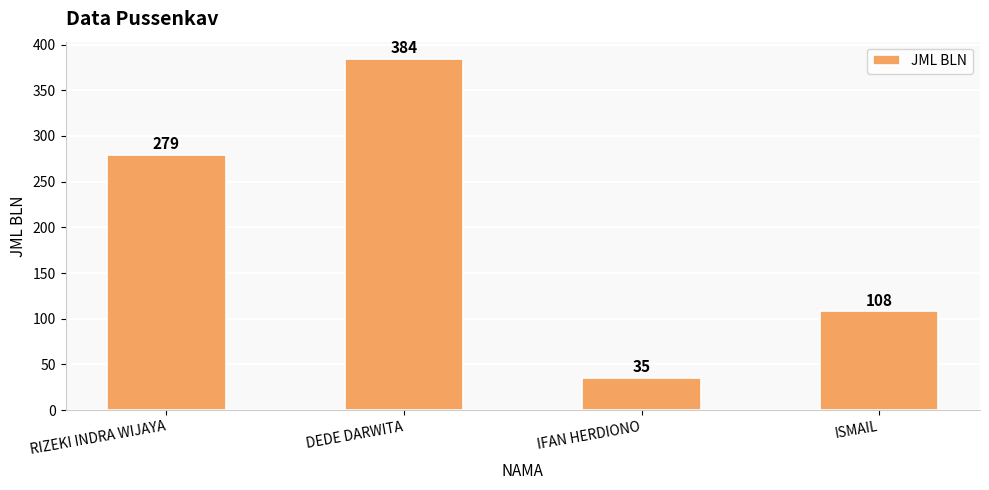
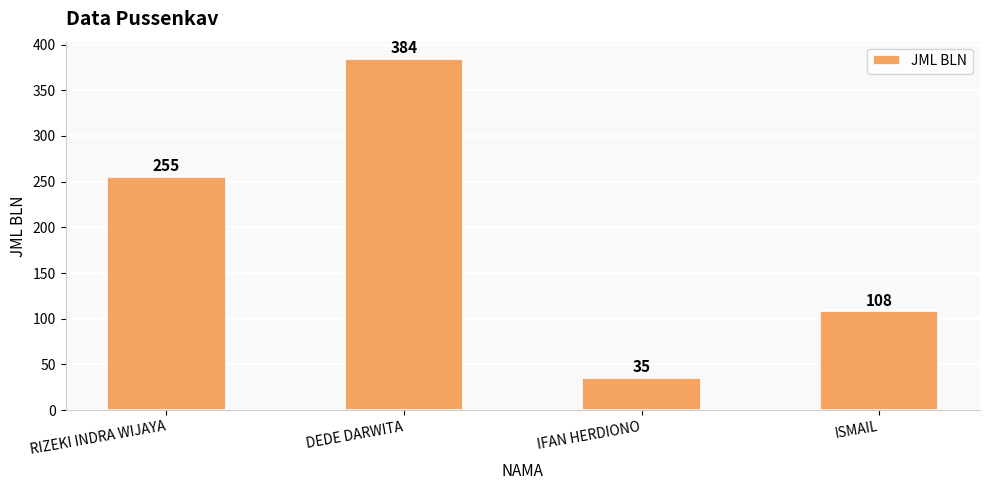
  {
-   "RIZEKI INDRA WIJAYA": 279,
+   "RIZEKI INDRA WIJAYA": 255,
    "DEDE DARWITA": 384,
    "IFAN HERDIONO": 35,
    "ISMAIL": 108
  }
